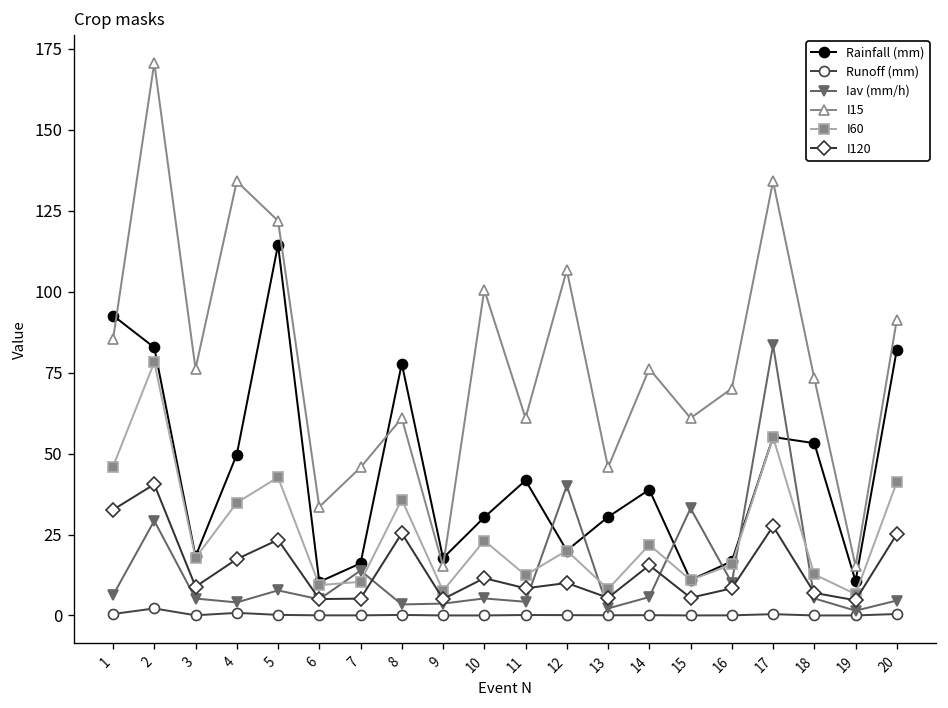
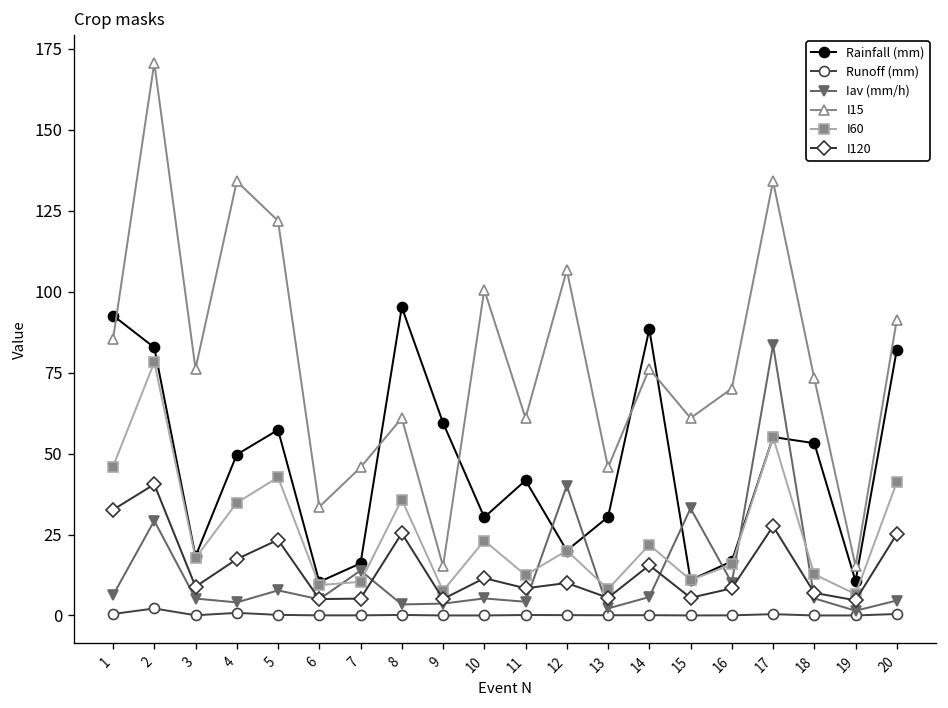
  {
    "Rainfall (mm)": {
      "1": 93,
      "2": 83,
      "4": 50,
-     "5": 115,
+     "5": 57,
      "6": 10,
      "7": 16,
-     "8": 78,
-     "9": 18,
+     "8": 95,
+     "9": 60,
      "10": 30,
      "11": 42,
      "13": 30,
-     "14": 39,
+     "14": 88,
      "16": 17,
      "18": 53,
      "19": 11,
      "20": 82
    }
  }
